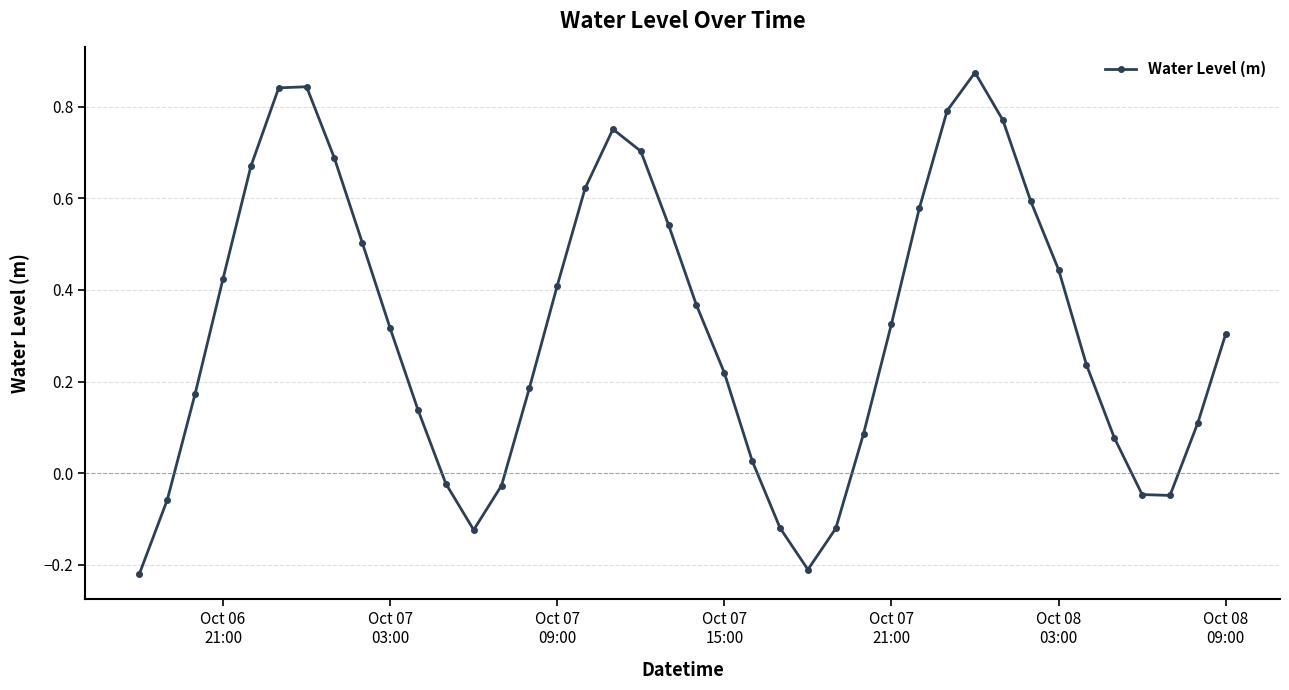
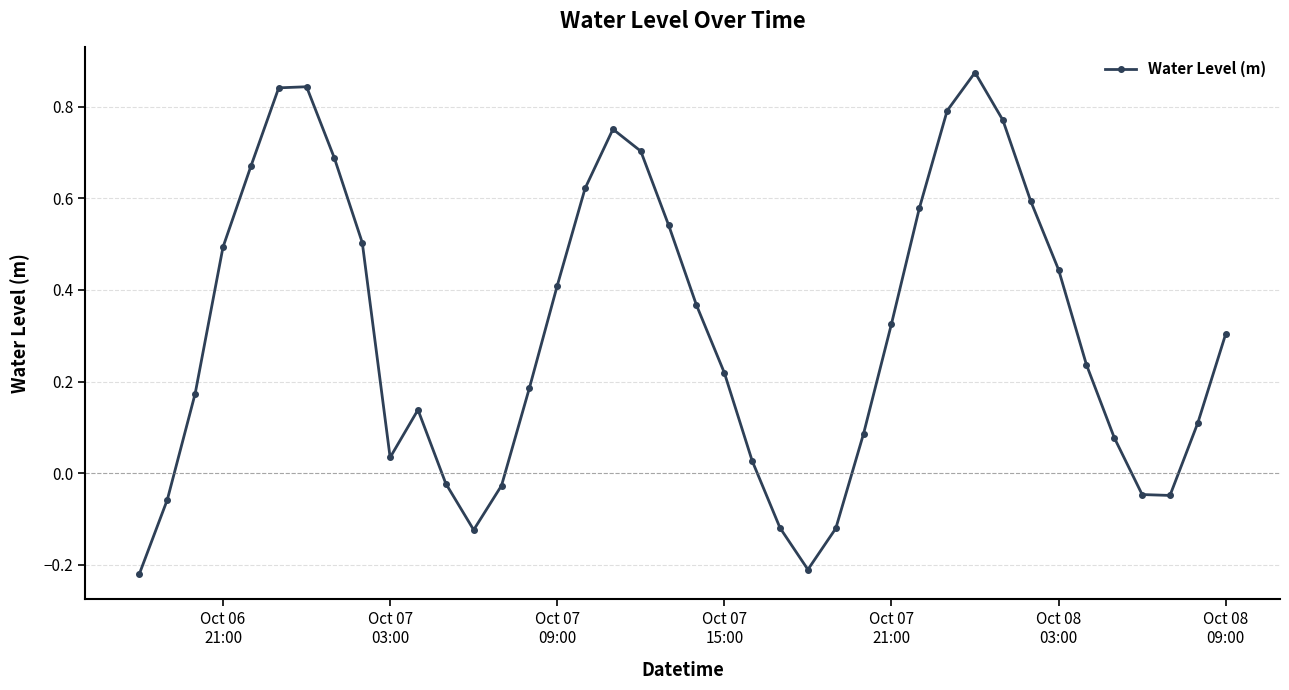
  {
-   "Oct 06 21:00": 0.42,
-   "Oct 07 03:00": 0.32,
+   "Oct 06 21:00": 0.49,
+   "Oct 07 03:00": 0.03,
    "Oct 07 09:00": 0.41,
    "Oct 07 15:00": 0.22,
    "Oct 07 21:00": 0.33,
    "Oct 08 03:00": 0.44,
    "Oct 08 09:00": 0.30
  }
